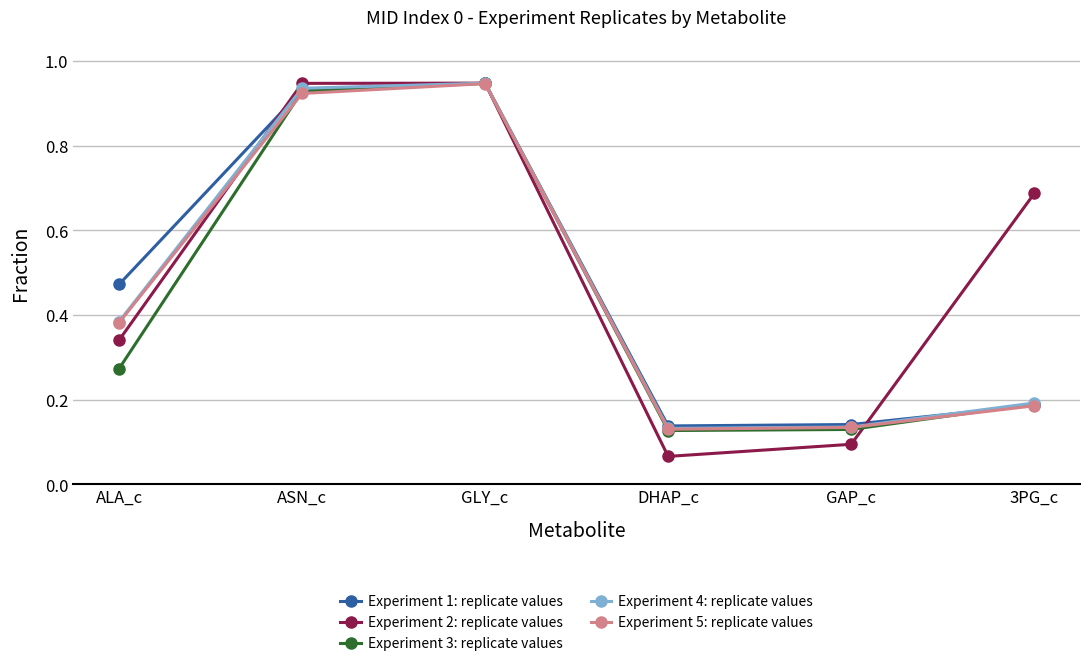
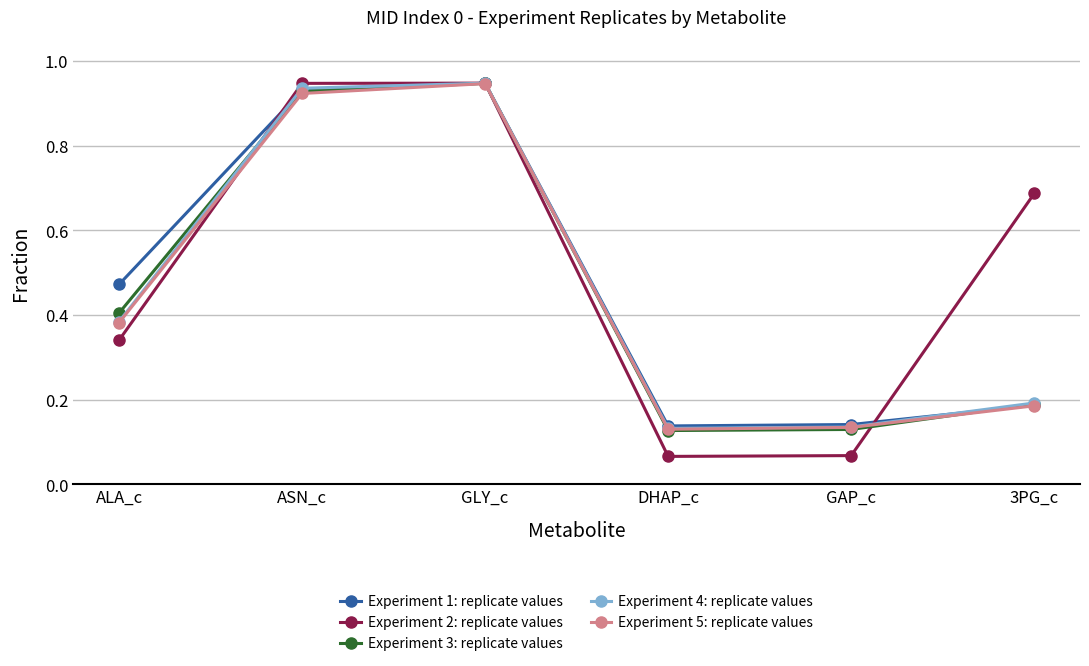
  {
    "Experiment 1: replicate values": {
      "ALA_c": 0.47
    },
    "Experiment 2: replicate values": {
      "ALA_c": 0.34,
      "ASN_c": 0.95,
      "DHAP_c": 0.07,
-     "GAP_c": 0.09,
+     "GAP_c": 0.07,
      "3PG_c": 0.69
    },
    "Experiment 3: replicate values": {
-     "ALA_c": 0.27
+     "ALA_c": 0.40
    }
  }
